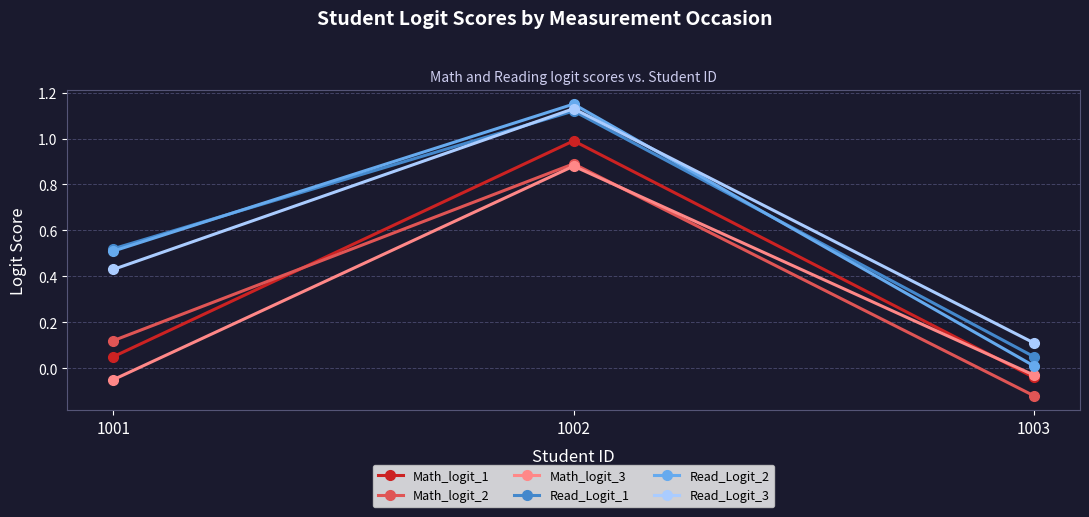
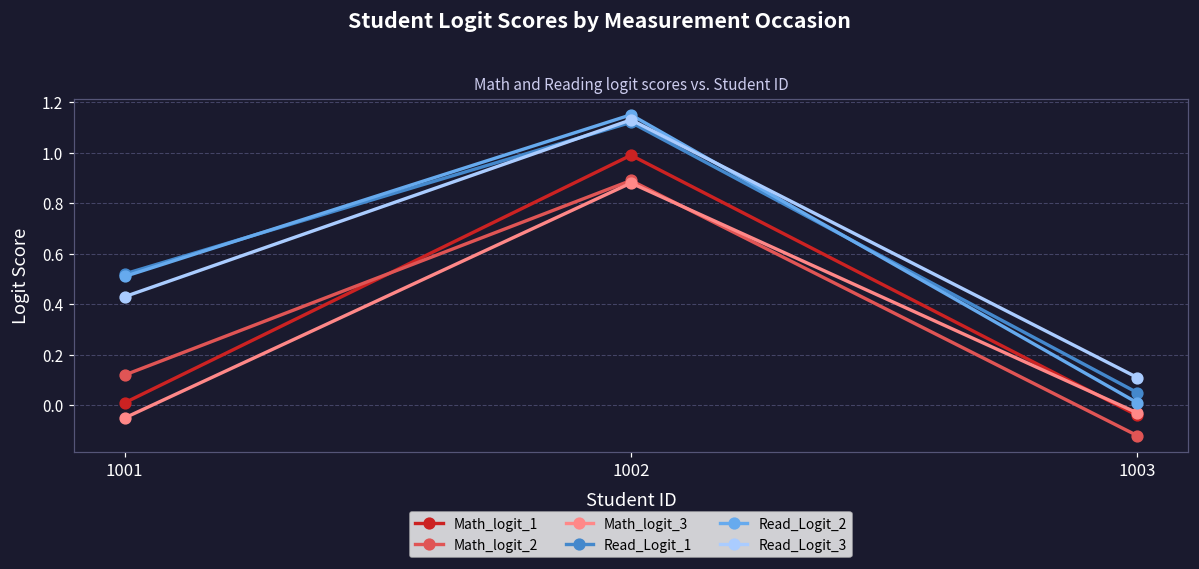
  {
    "Math_logit_1": {
-     "1001": 0.05,
+     "1001": 0.01,
      "1002": 0.99
    },
    "Math_logit_2": {
      "1001": 0.12,
      "1003": -0.12
    },
    "Math_logit_3": {
      "1001": -0.05
    },
    "Read_Logit_3": {
      "1001": 0.43,
      "1003": 0.11
    }
  }
